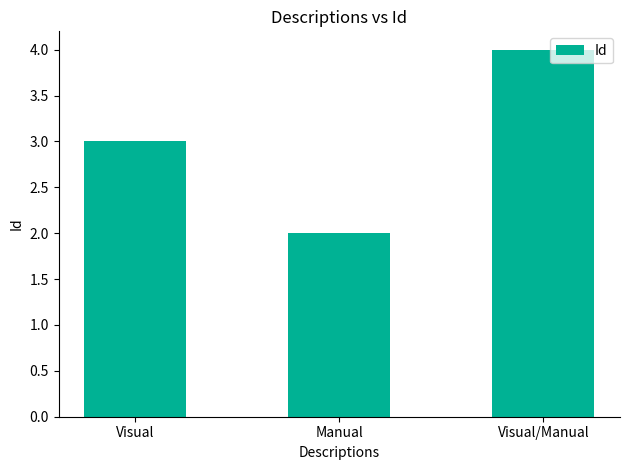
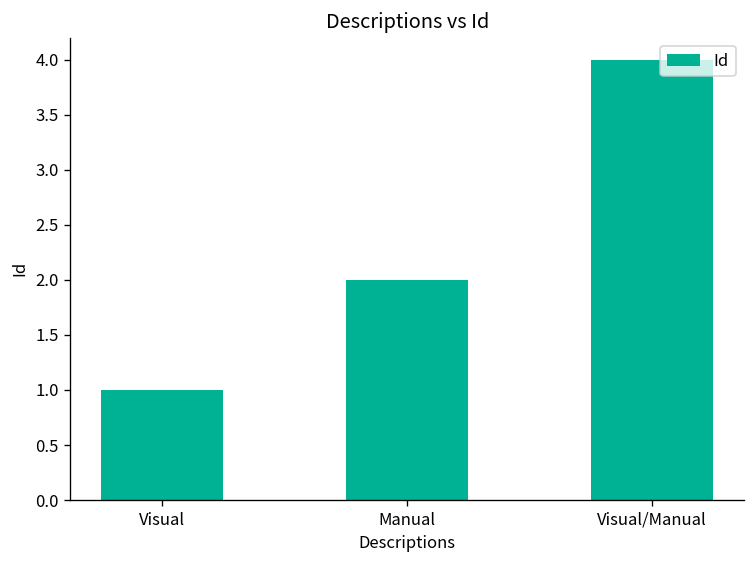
  {
-   "Visual": 3,
+   "Visual": 1,
    "Manual": 2,
    "Visual/Manual": 4
  }
